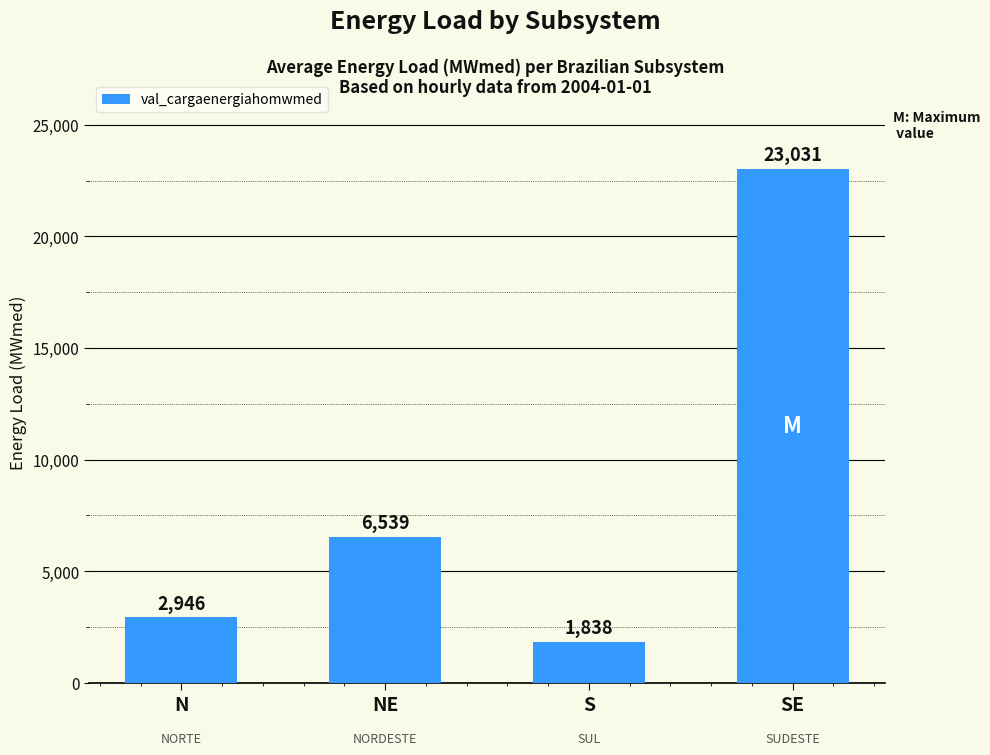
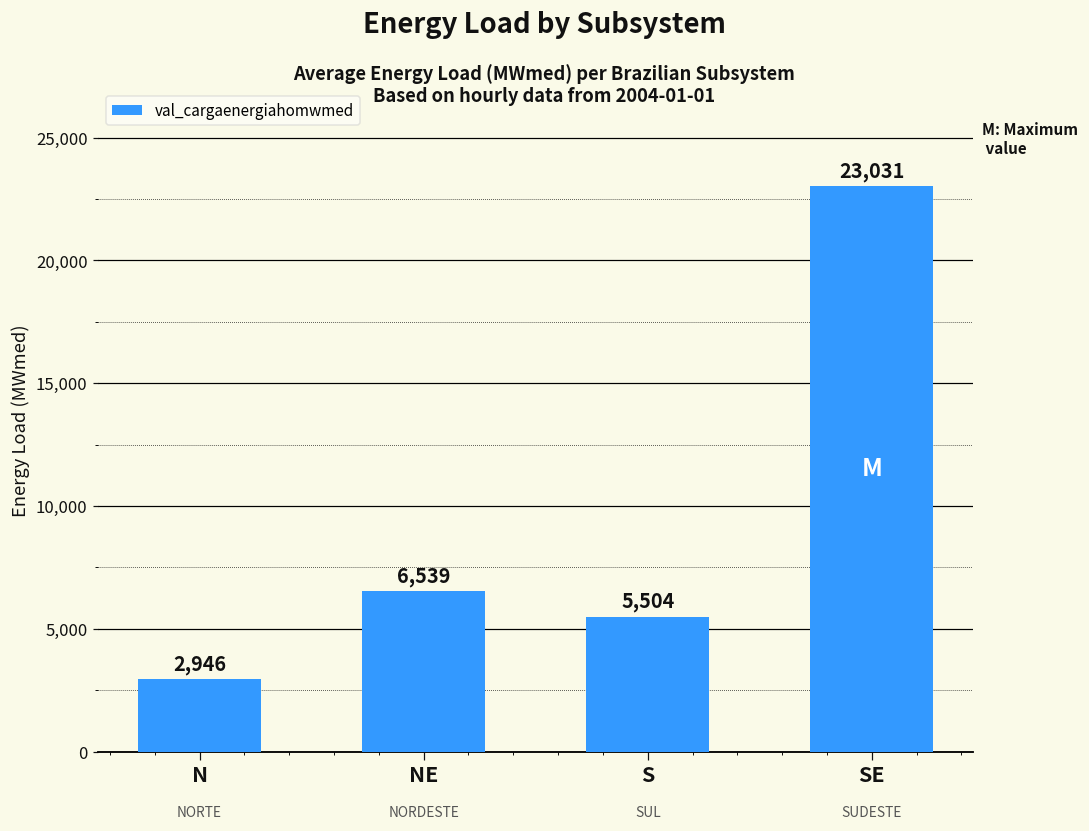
  {
    "N": "2,946",
    "NE": "6,539",
-   "S": "1,838",
+   "S": "5,504",
    "SE": "23,031"
  }
